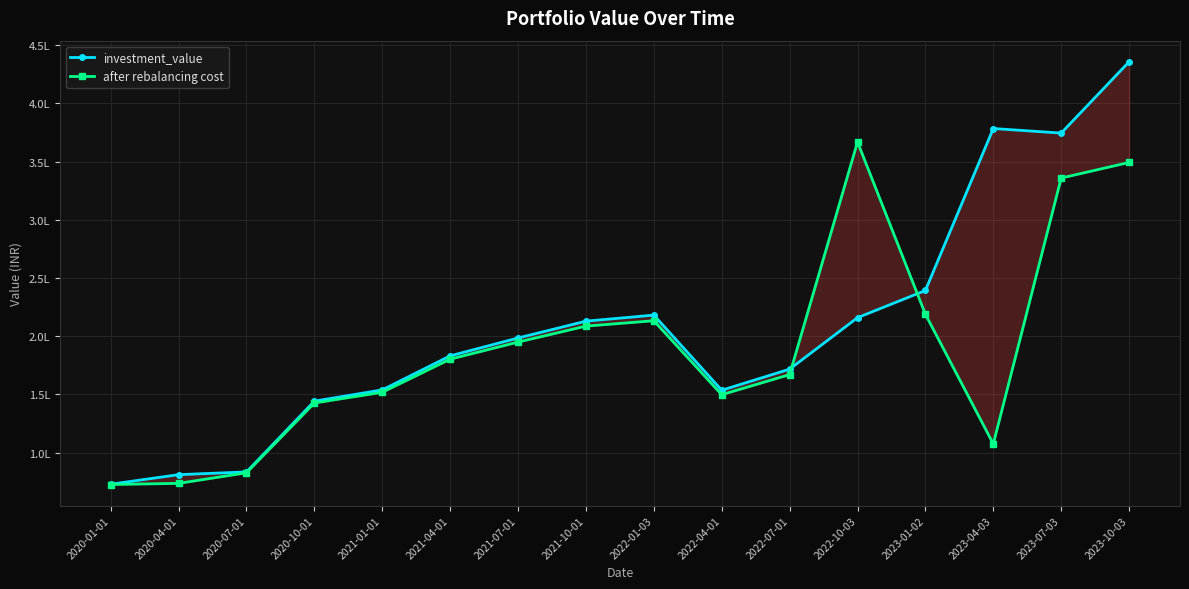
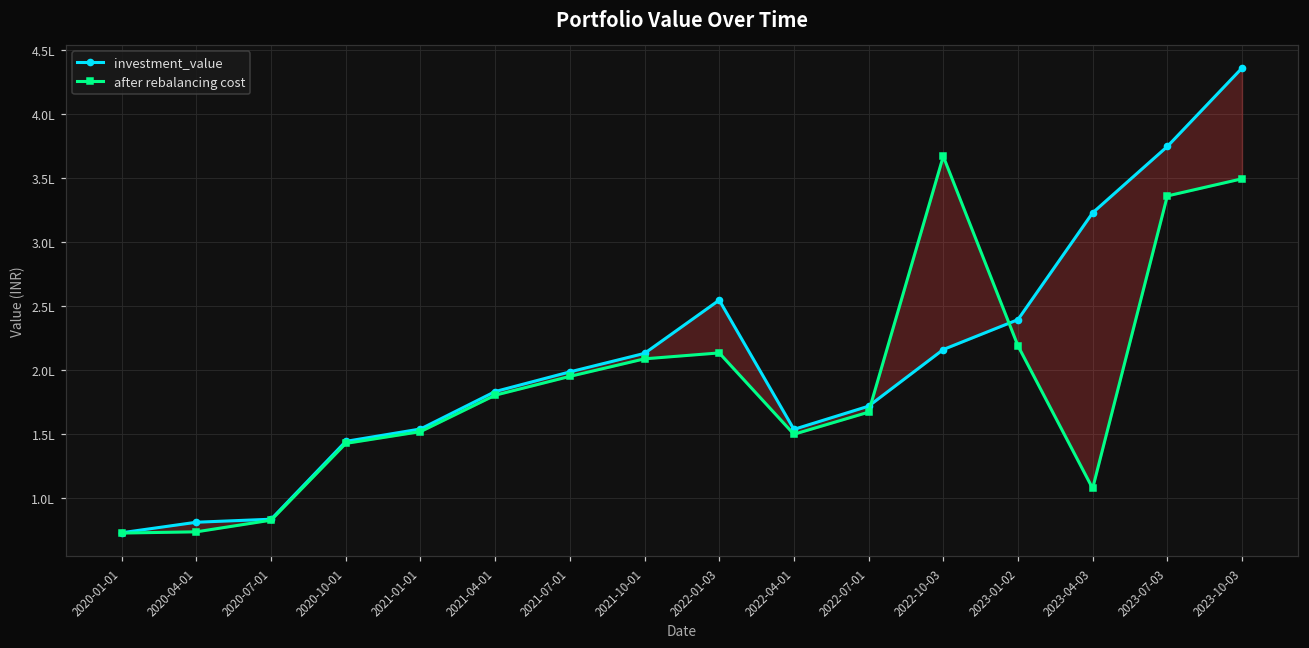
  {
    "investment_value": {
-     "2022-01-03": "2.18L",
+     "2022-01-03": "2.55L",
      "2022-10-03": "2.16L",
-     "2023-04-03": "3.78L"
+     "2023-04-03": "3.23L"
    },
    "after rebalancing cost": {
      "2020-04-01": "0.74L",
      "2021-04-01": "1.80L",
      "2021-07-01": "1.95L",
      "2021-10-01": "2.09L",
      "2022-01-03": "2.13L",
      "2022-04-01": "1.50L",
      "2022-07-01": "1.67L",
      "2023-01-02": "2.19L",
      "2023-04-03": "1.07L",
      "2023-07-03": "3.36L",
      "2023-10-03": "3.49L"
    }
  }
